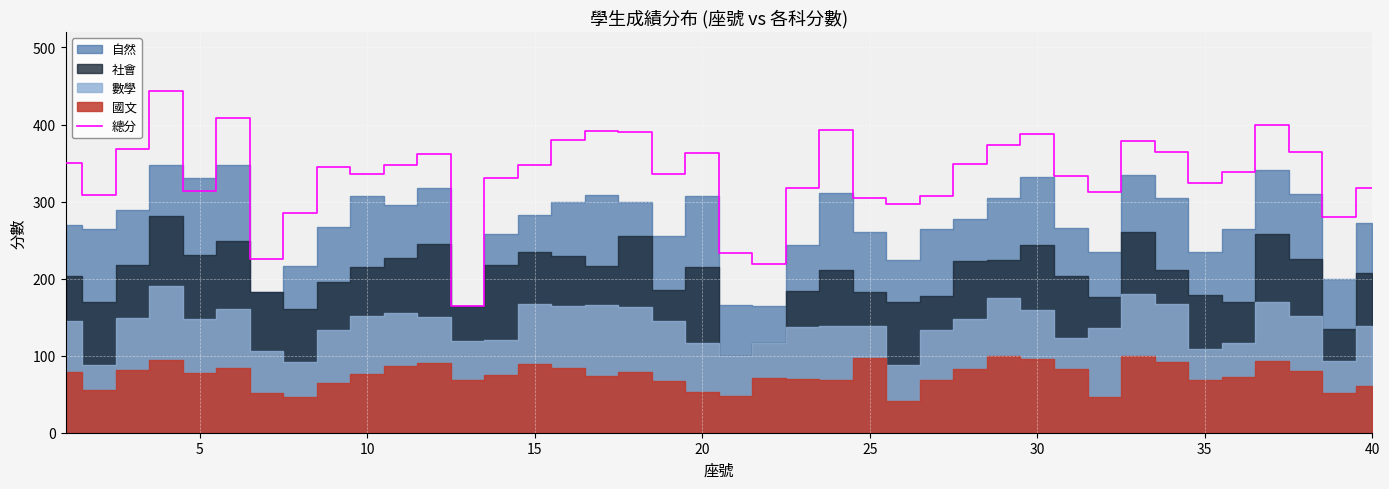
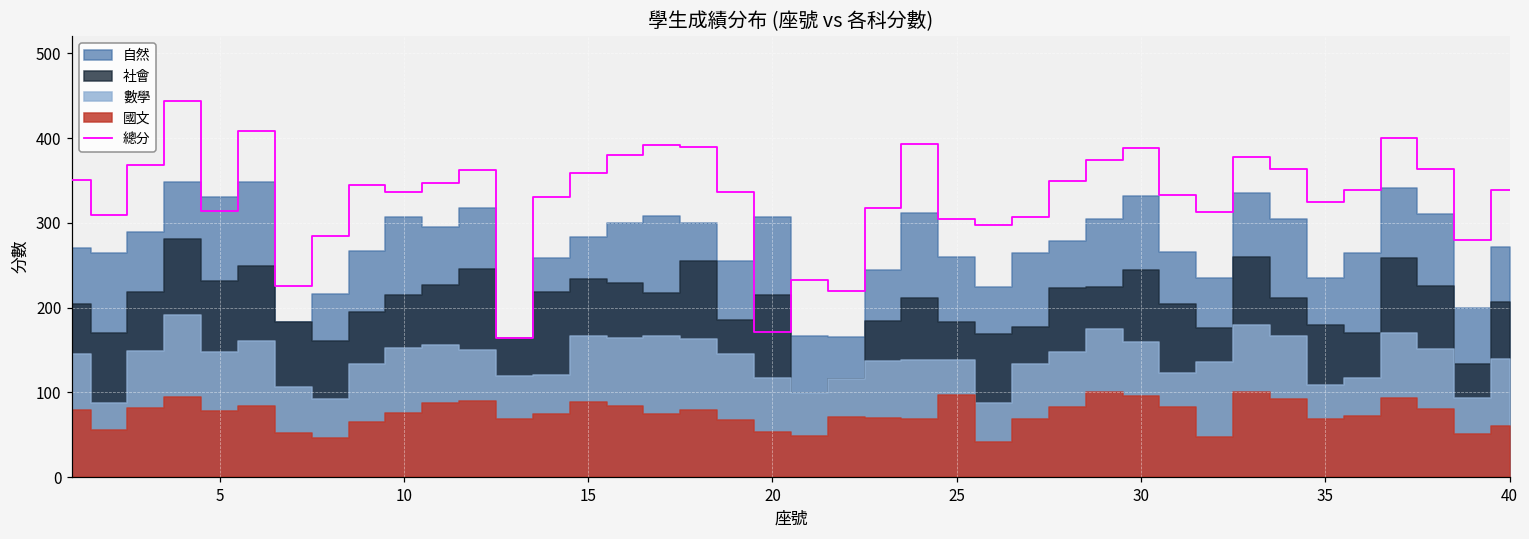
  {
    "總分": {
      "5": 310,
      "10": 340,
-     "15": 350,
-     "20": 360,
+     "15": 360,
+     "20": 170,
      "25": 310,
      "30": 390,
      "35": 320,
-     "40": 320
+     "40": 340
    }
  }
